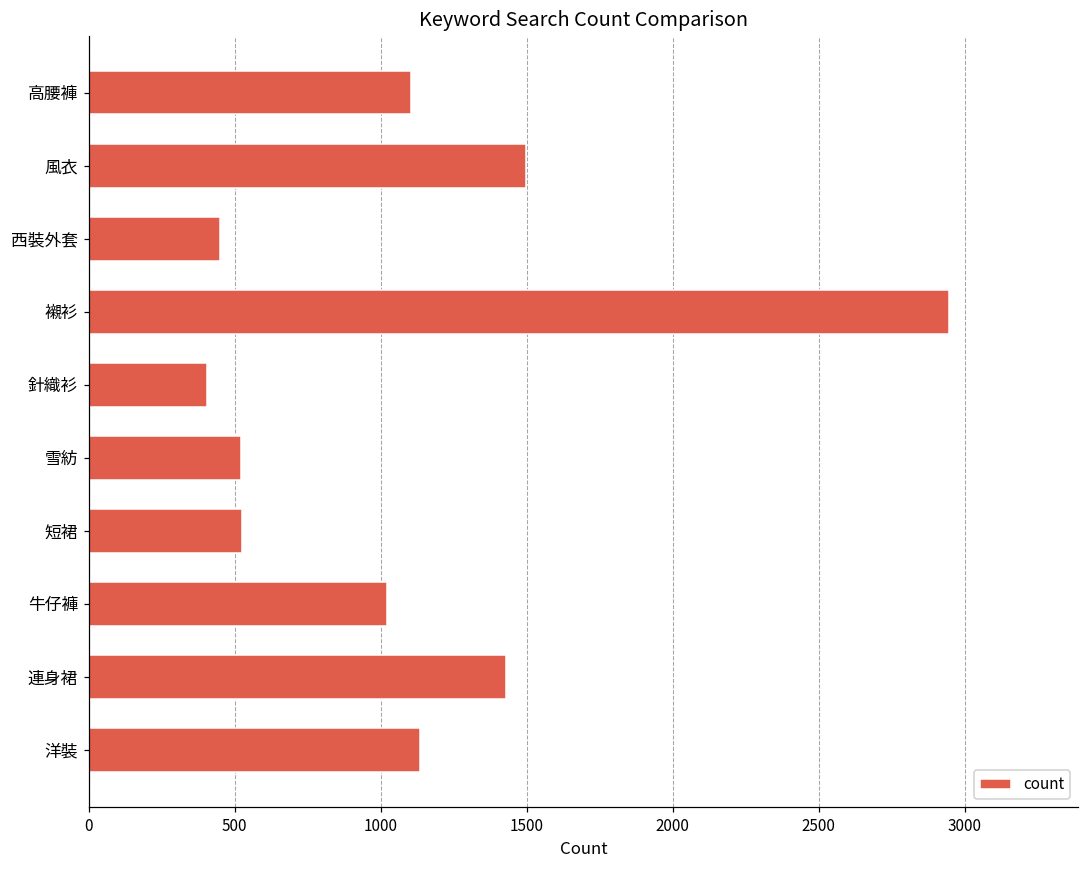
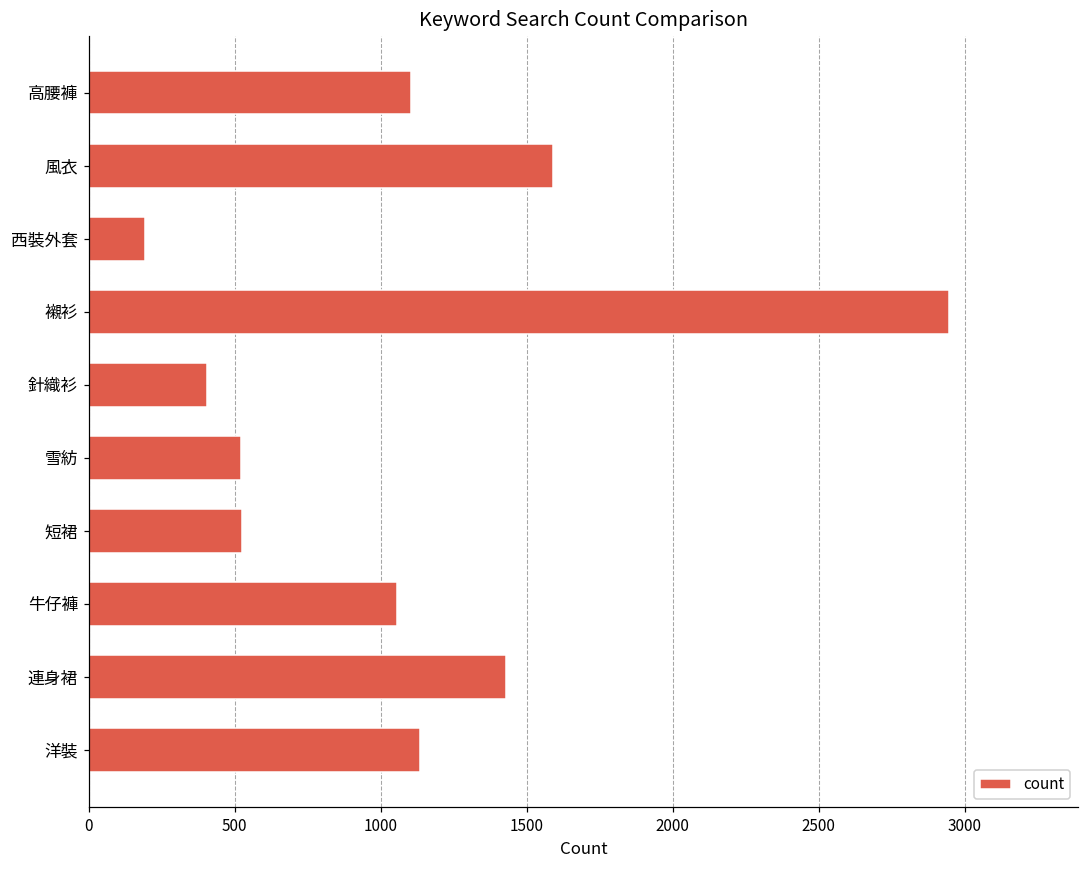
  {
    "高腰褲": 1110,
-   "風衣": 1500,
-   "西裝外套": 450,
+   "風衣": 1590,
+   "西裝外套": 190,
    "襯衫": 2950,
    "針織衫": 400,
    "雪紡": 520,
    "短裙": 530,
-   "牛仔褲": 1020,
+   "牛仔褲": 1060,
    "連身裙": 1430,
    "洋裝": 1130
  }
